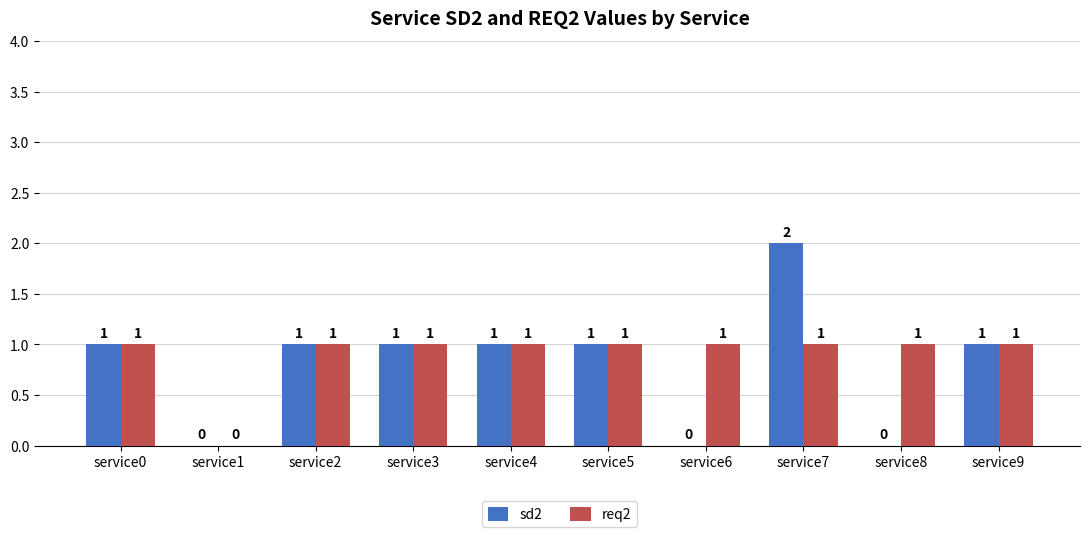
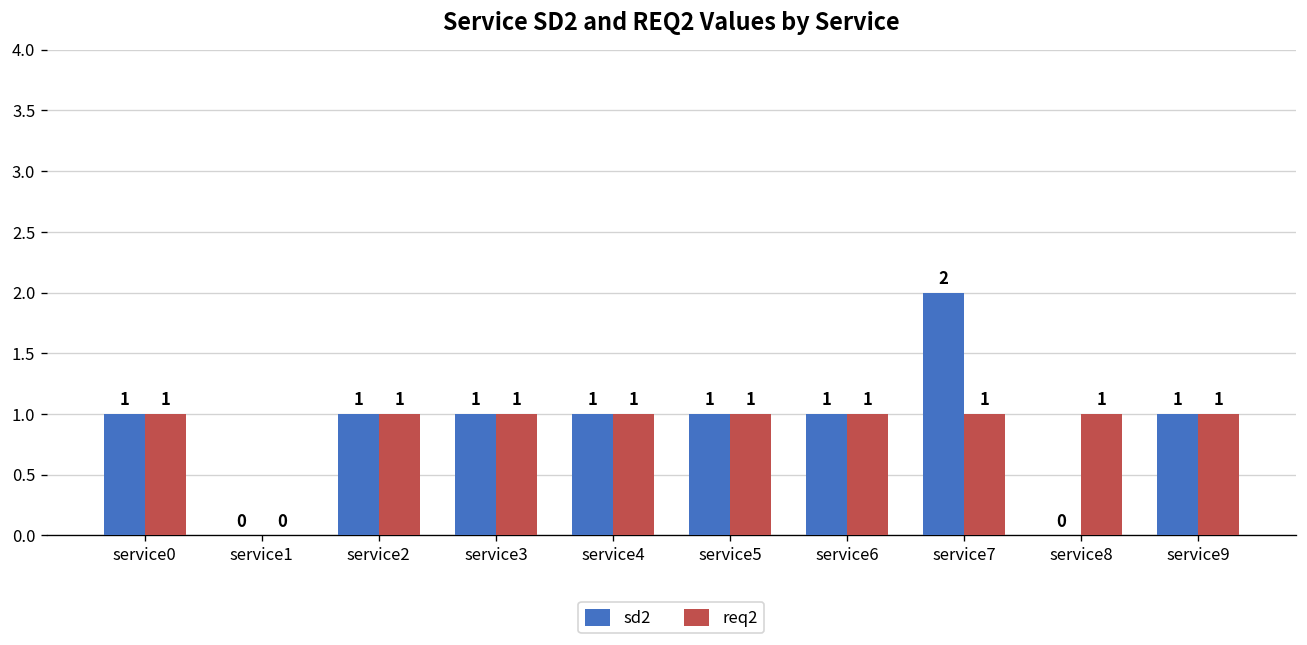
  {
    "sd2": {
      "service0": 1,
      "service1": 0,
      "service2": 1,
      "service3": 1,
      "service4": 1,
      "service5": 1,
-     "service6": 0,
+     "service6": 1,
      "service7": 2,
      "service8": 0,
      "service9": 1
    },
    "req2": {
      "service0": 1,
      "service1": 0,
      "service2": 1,
      "service3": 1,
      "service4": 1,
      "service5": 1,
      "service6": 1,
      "service7": 1,
      "service8": 1,
      "service9": 1
    }
  }
